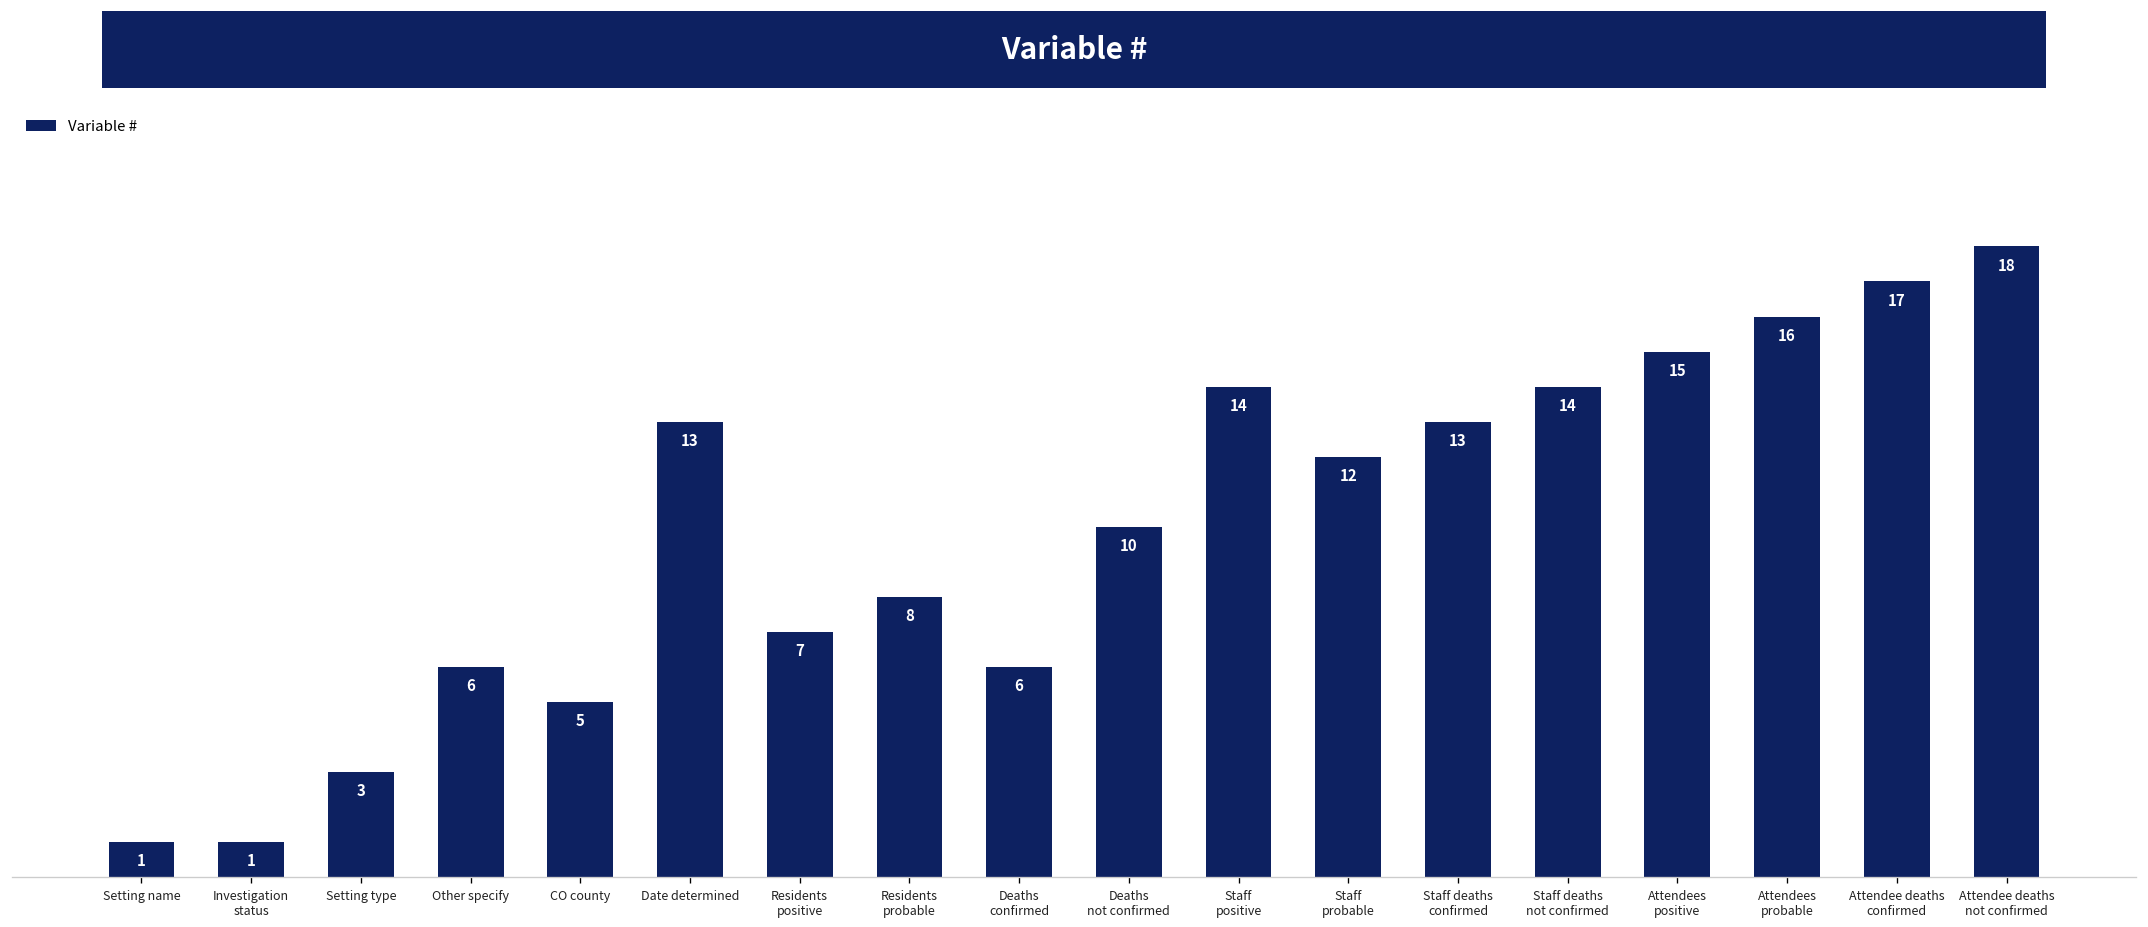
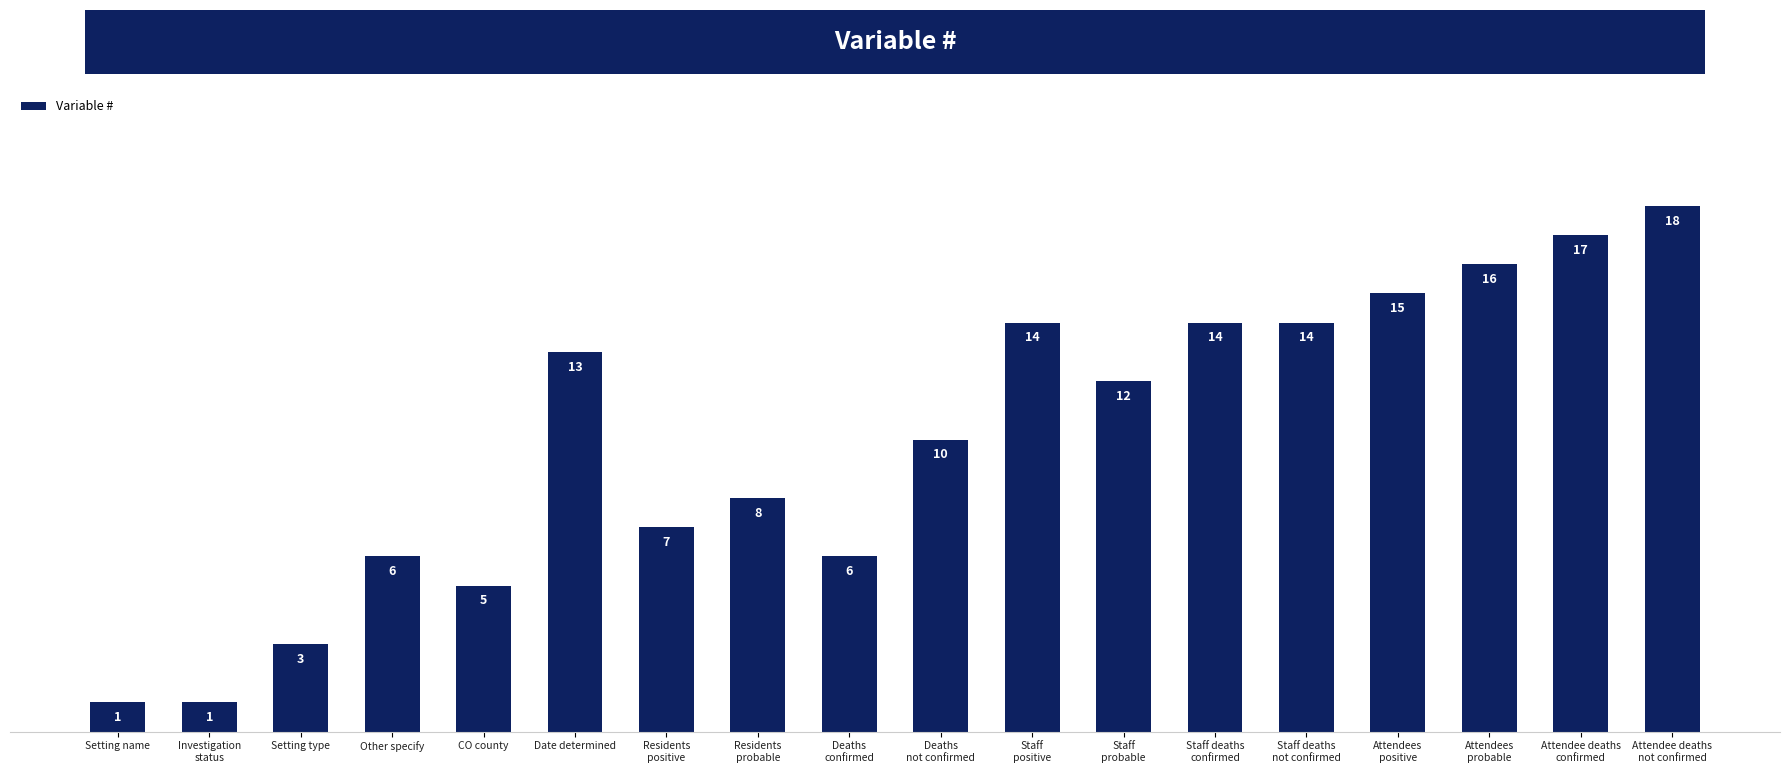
  {
    "Setting name": 1,
    "Investigation status": 1,
    "Setting type": 3,
    "Other specify": 6,
    "CO county": 5,
    "Date determined": 13,
    "Residents positive": 7,
    "Residents probable": 8,
    "Deaths confirmed": 6,
    "Deaths not confirmed": 10,
    "Staff positive": 14,
    "Staff probable": 12,
-   "Staff deaths confirmed": 13,
+   "Staff deaths confirmed": 14,
    "Staff deaths not confirmed": 14,
    "Attendees positive": 15,
    "Attendees probable": 16,
    "Attendee deaths confirmed": 17,
    "Attendee deaths not confirmed": 18
  }
